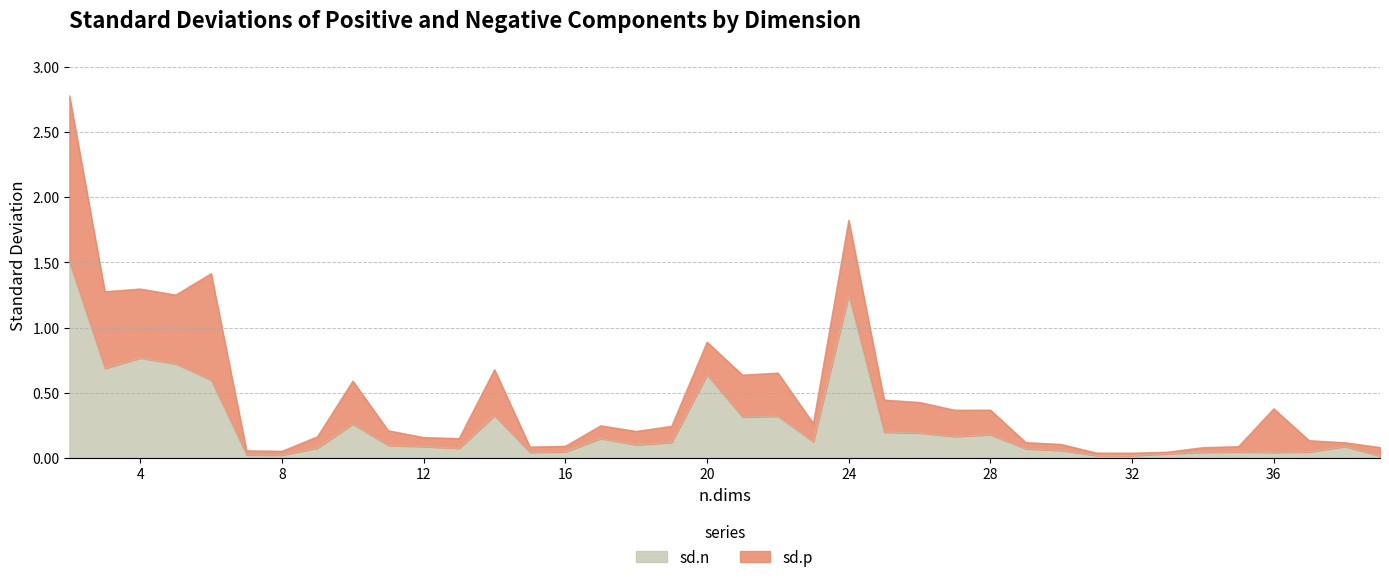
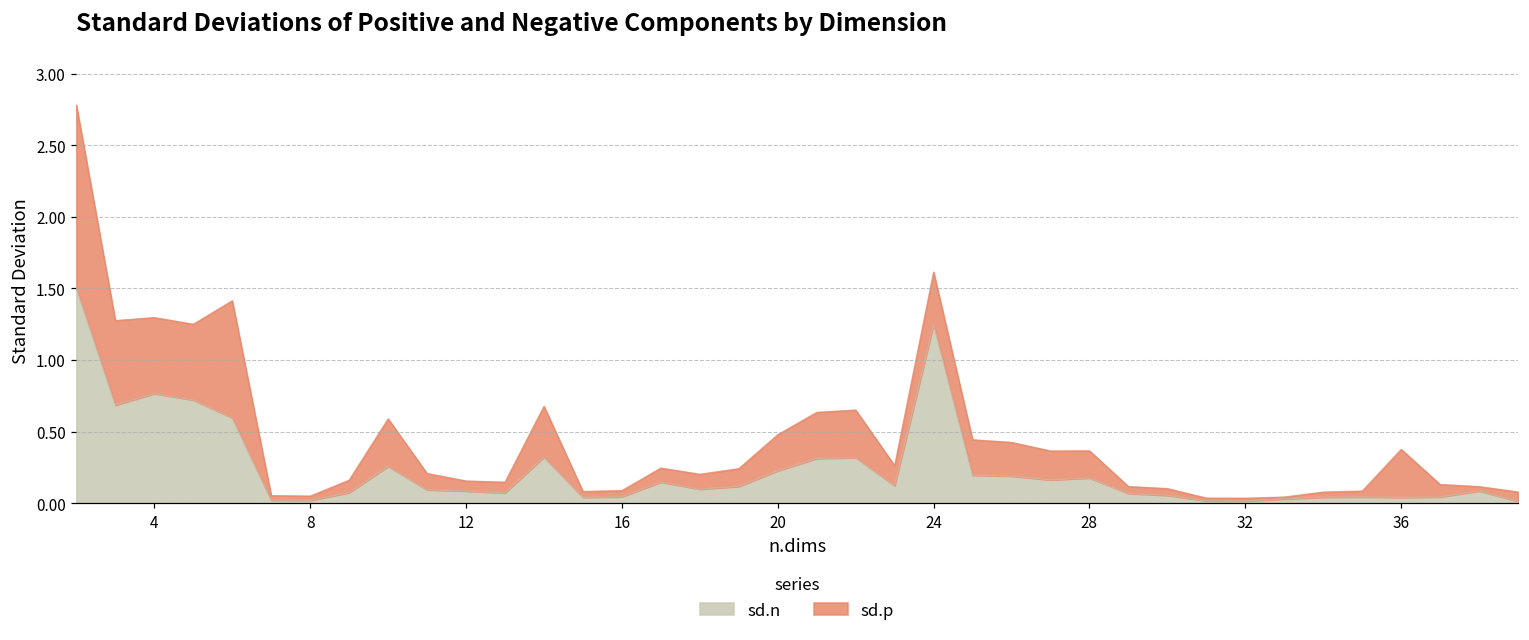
  {
    "sd.n": {
      "4": 0.77,
      "8": 0.02,
      "12": 0.09,
      "16": 0.05,
-     "20": 0.64,
+     "20": 0.23,
      "24": 1.25,
      "28": 0.18,
      "36": 0.04
    },
    "sd.p": {
      "4": 0.53,
      "8": 0.03,
      "12": 0.07,
      "16": 0.04,
      "20": 0.25,
-     "24": 0.58,
+     "24": 0.37,
      "28": 0.19,
      "36": 0.34
    }
  }
